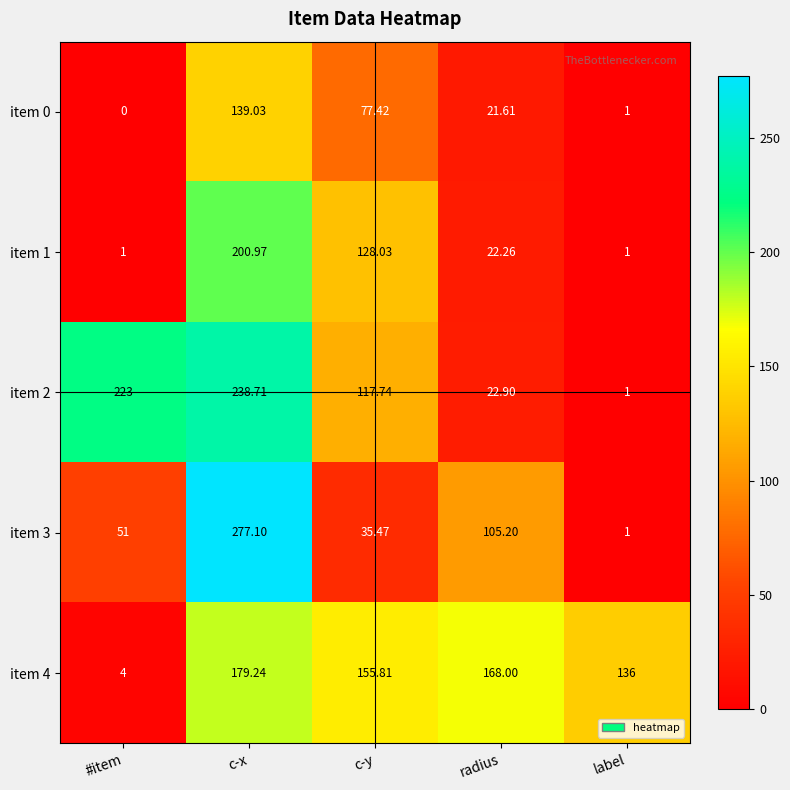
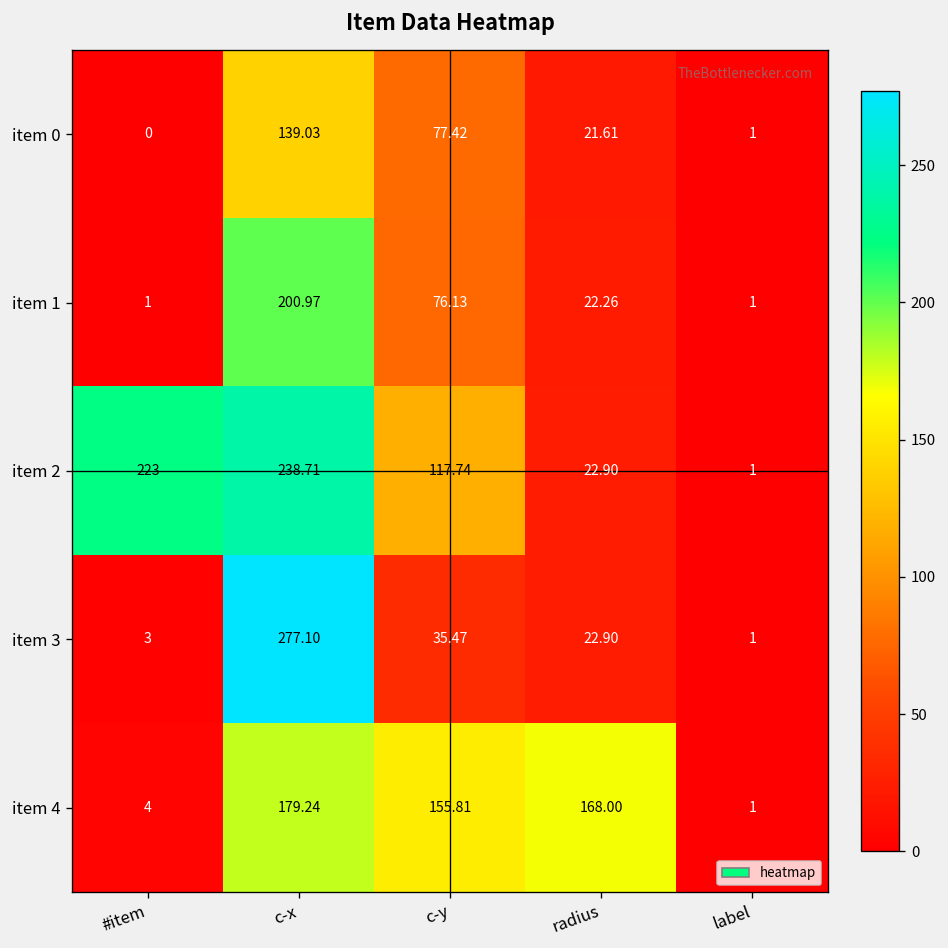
  {
    "item 0": {
      "#item": 0,
      "c-x": 139.03,
      "c-y": 77.42,
      "radius": 21.61
    },
    "item 1": {
      "#item": 1,
      "c-x": 200.97,
-     "c-y": 128.03,
+     "c-y": 76.13,
      "radius": 22.26,
      "label": 1
    },
    "item 2": {
      "#item": 223,
      "c-x": 238.71,
      "c-y": 117.74,
      "radius": 22.90,
      "label": 1
    },
    "item 3": {
-     "#item": 51,
+     "#item": 3,
      "c-x": 277.10,
      "c-y": 35.47,
-     "radius": 105.20,
+     "radius": 22.90,
      "label": 1
    },
    "item 4": {
      "#item": 4,
      "c-x": 179.24,
      "c-y": 155.81,
      "radius": 168.00,
-     "label": 136
+     "label": 1
    }
  }
